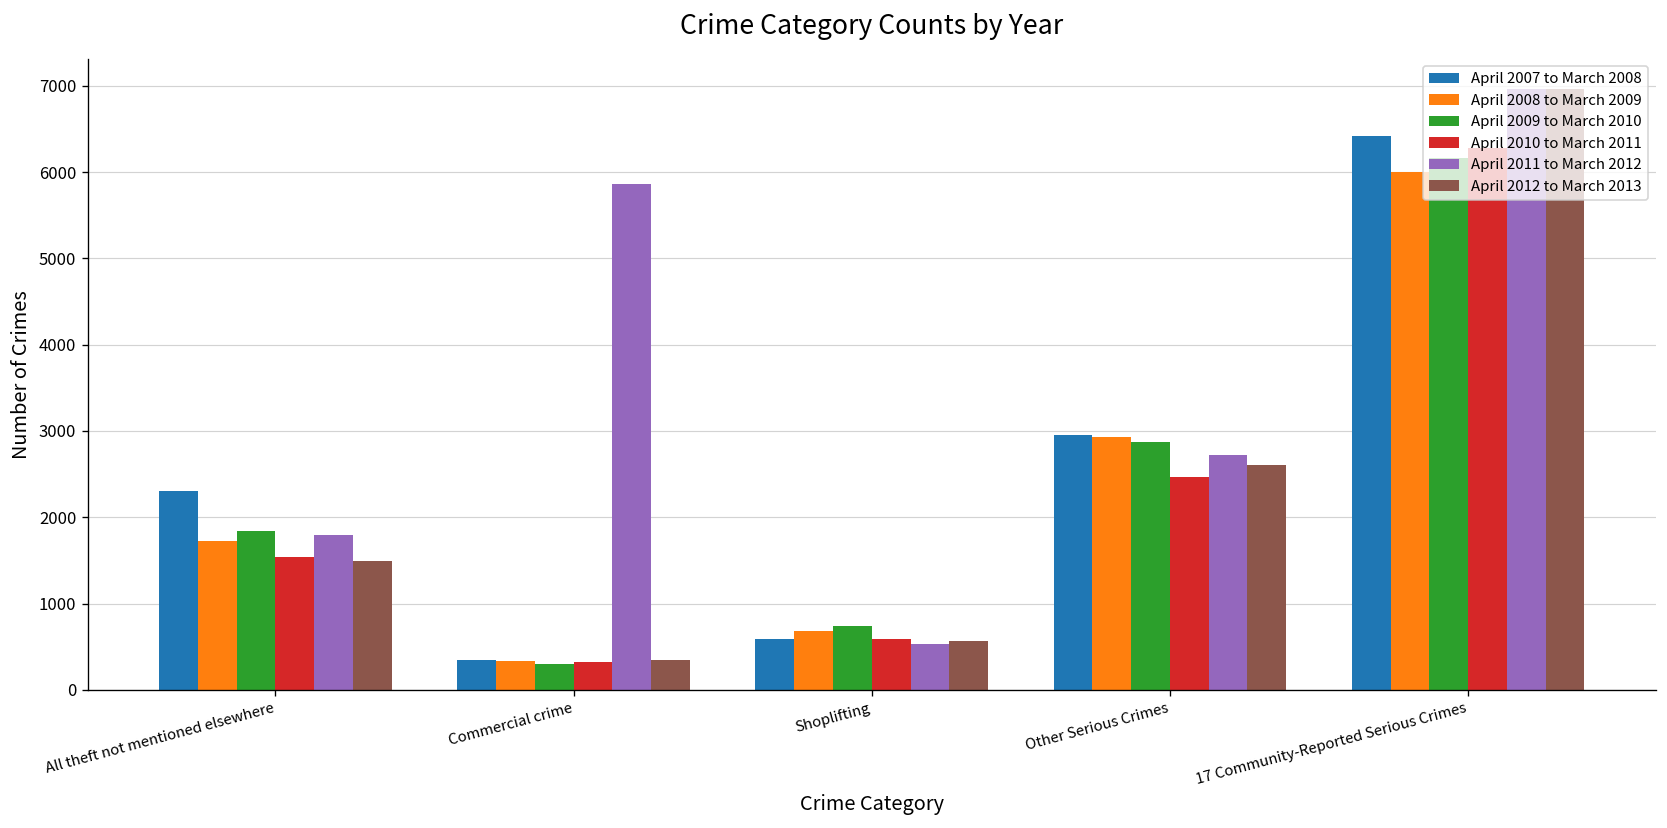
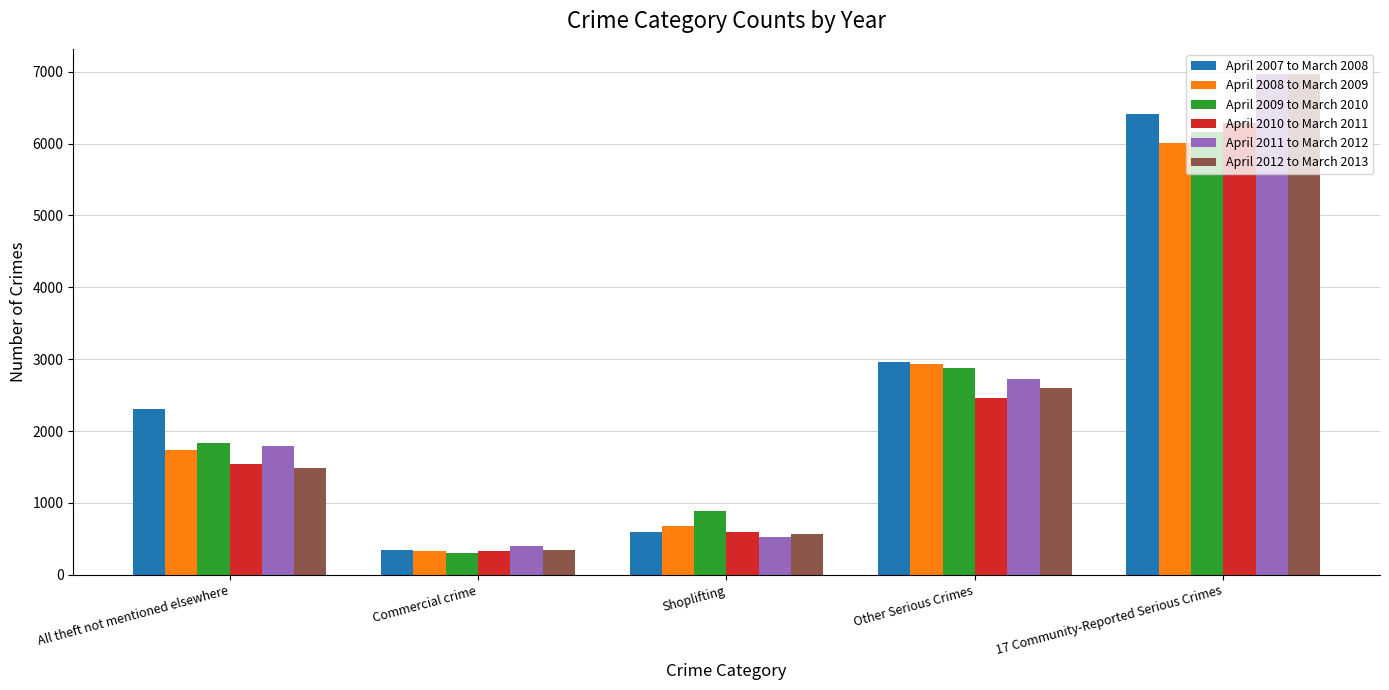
  {
    "April 2007 to March 2008": {
      "All theft not mentioned elsewhere": 2300,
      "Commercial crime": 300,
      "Shoplifting": 600,
      "Other Serious Crimes": 3000,
      "17 Community-Reported Serious Crimes": 6400
    },
    "April 2008 to March 2009": {
      "All theft not mentioned elsewhere": 1700,
      "Commercial crime": 300,
      "Shoplifting": 700,
      "Other Serious Crimes": 2900,
      "17 Community-Reported Serious Crimes": 6000
    },
    "April 2009 to March 2010": {
      "All theft not mentioned elsewhere": 1800,
      "Commercial crime": 300,
-     "Shoplifting": 700,
+     "Shoplifting": 900,
      "Other Serious Crimes": 2900
    },
    "April 2010 to March 2011": {
      "All theft not mentioned elsewhere": 1500,
      "Commercial crime": 300,
      "Shoplifting": 600,
      "Other Serious Crimes": 2500
    },
    "April 2011 to March 2012": {
      "All theft not mentioned elsewhere": 1800,
-     "Commercial crime": 5900,
+     "Commercial crime": 400,
      "Shoplifting": 500,
      "Other Serious Crimes": 2700
    },
    "April 2012 to March 2013": {
      "All theft not mentioned elsewhere": 1500,
      "Commercial crime": 300,
      "Shoplifting": 600,
      "Other Serious Crimes": 2600
    }
  }
